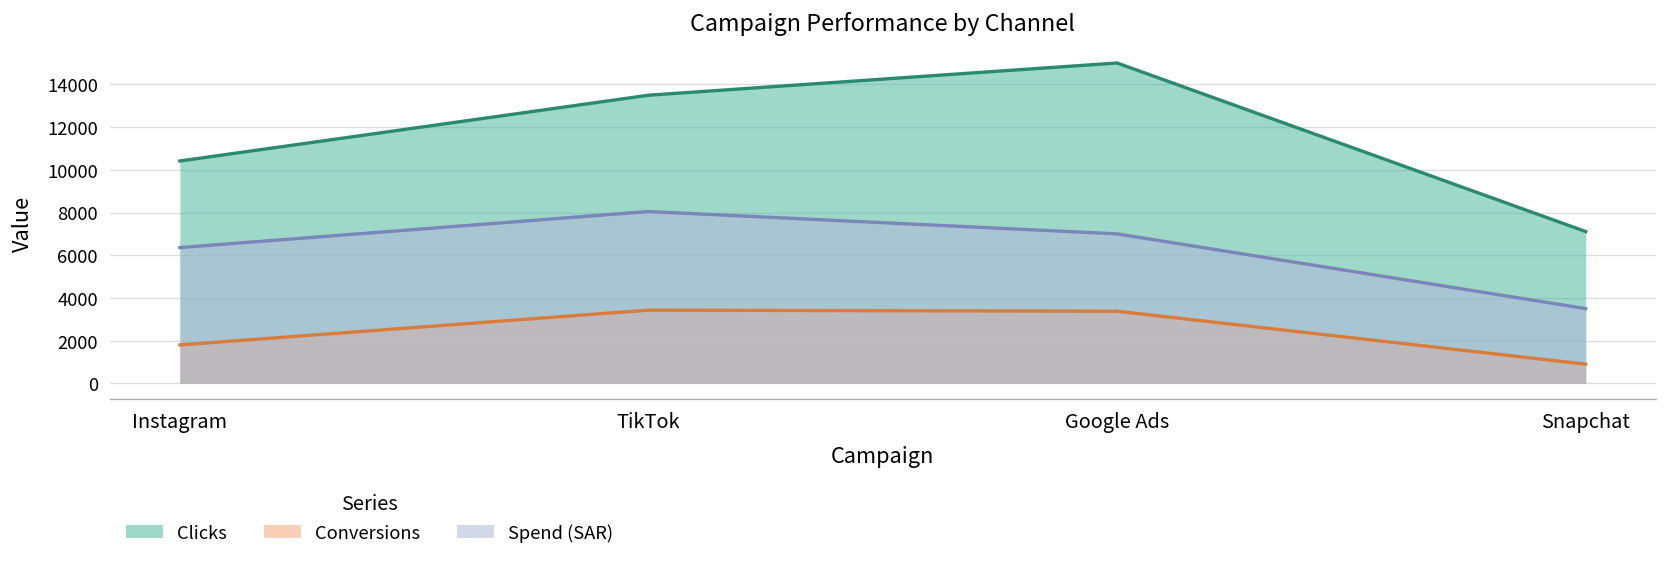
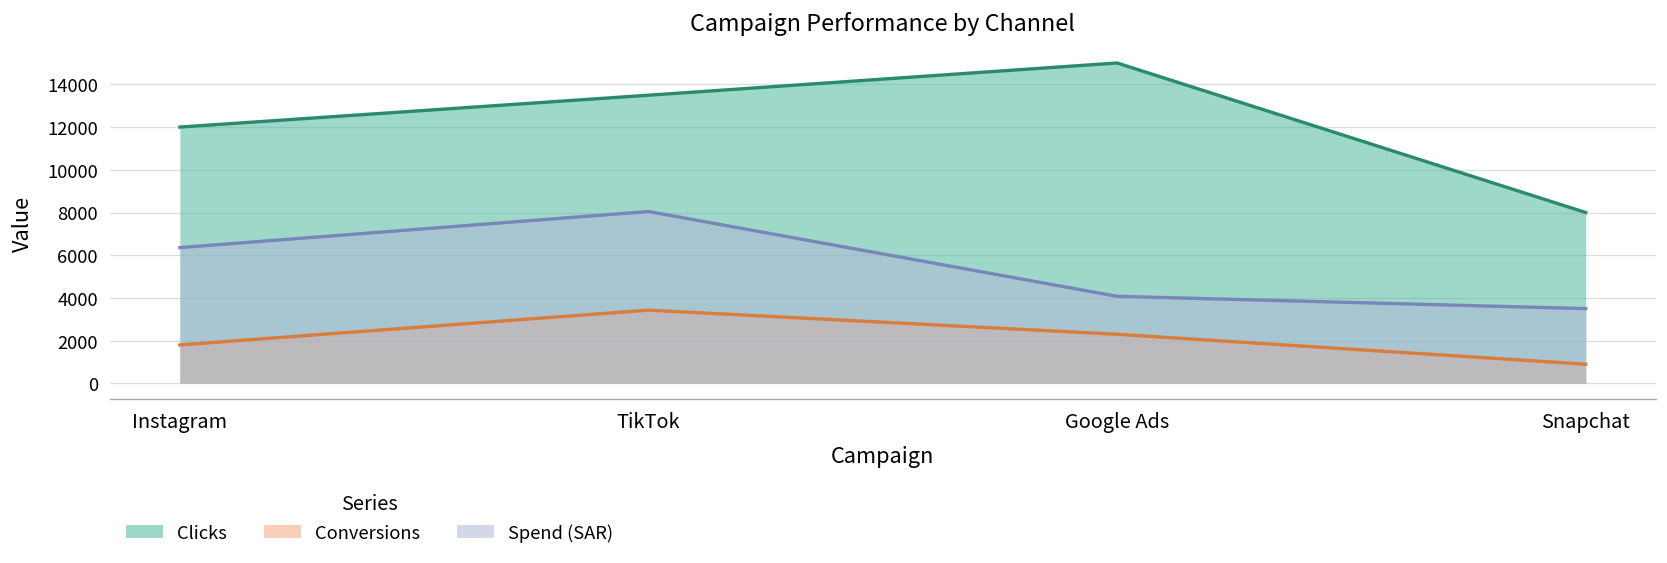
  {
    "Clicks": {
-     "Instagram": 10400,
+     "Instagram": 12000,
      "TikTok": 13500,
      "Google Ads": 15000,
-     "Snapchat": 7100
+     "Snapchat": 8000
    },
    "Conversions": {
      "Instagram": 1800,
      "TikTok": 3400,
-     "Google Ads": 3400,
+     "Google Ads": 2300,
      "Snapchat": 900
    },
    "Spend (SAR)": {
      "Instagram": 6400,
      "TikTok": 8000,
-     "Google Ads": 7000,
+     "Google Ads": 4100,
      "Snapchat": 3500
    }
  }
